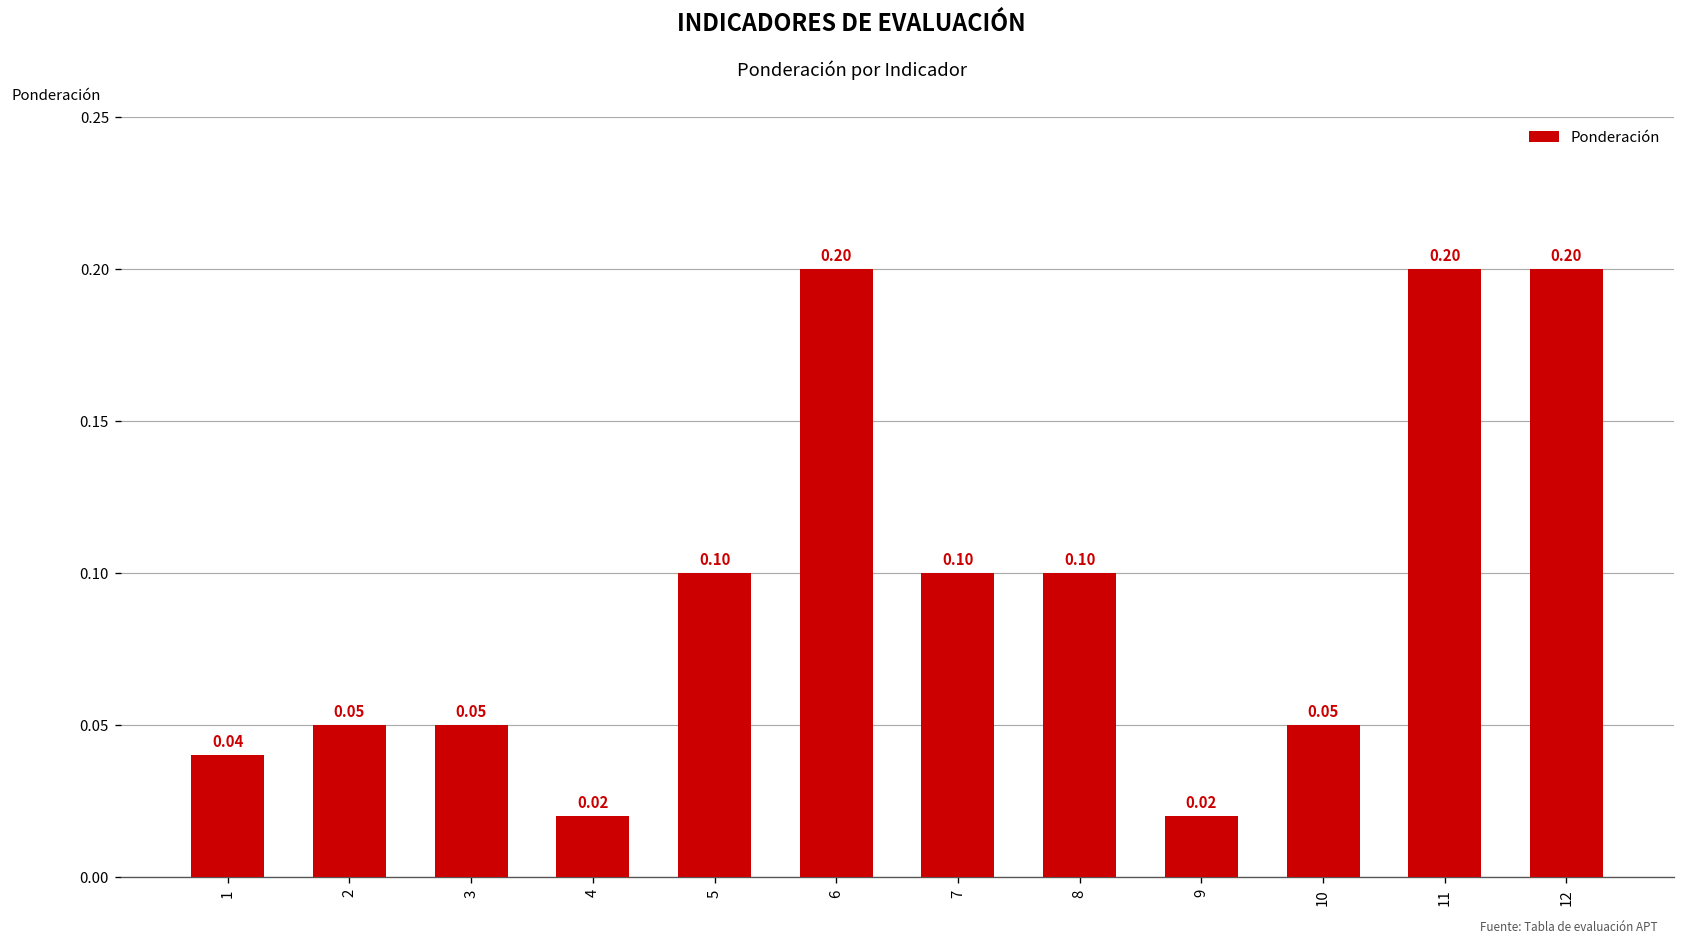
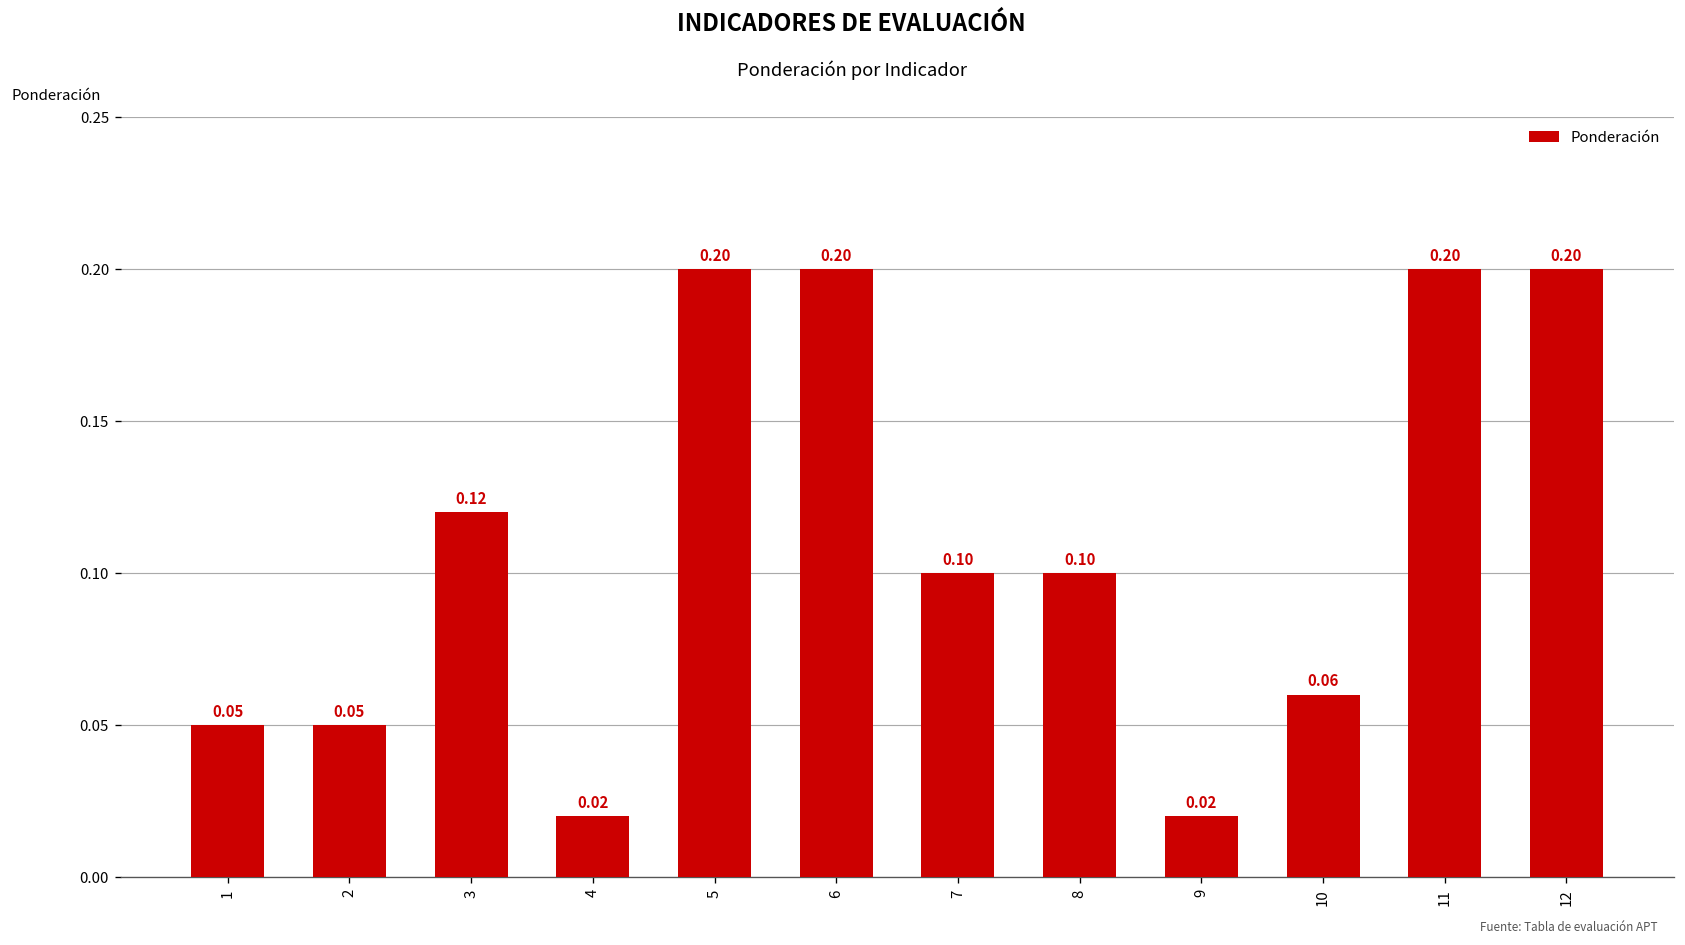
  {
-   "1": 0.04,
+   "1": 0.05,
    "2": 0.05,
-   "3": 0.05,
+   "3": 0.12,
    "4": 0.02,
-   "5": 0.10,
+   "5": 0.20,
    "6": 0.20,
    "7": 0.10,
    "8": 0.10,
    "9": 0.02,
-   "10": 0.05,
+   "10": 0.06,
    "11": 0.20,
    "12": 0.20
  }
